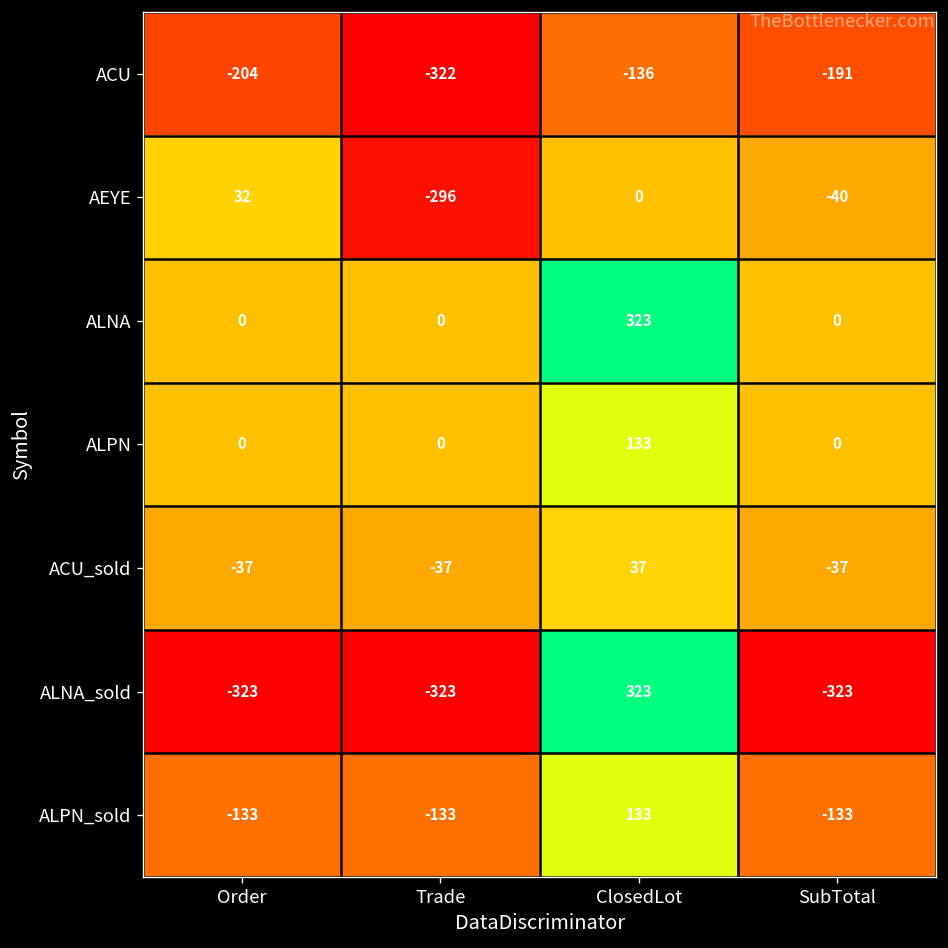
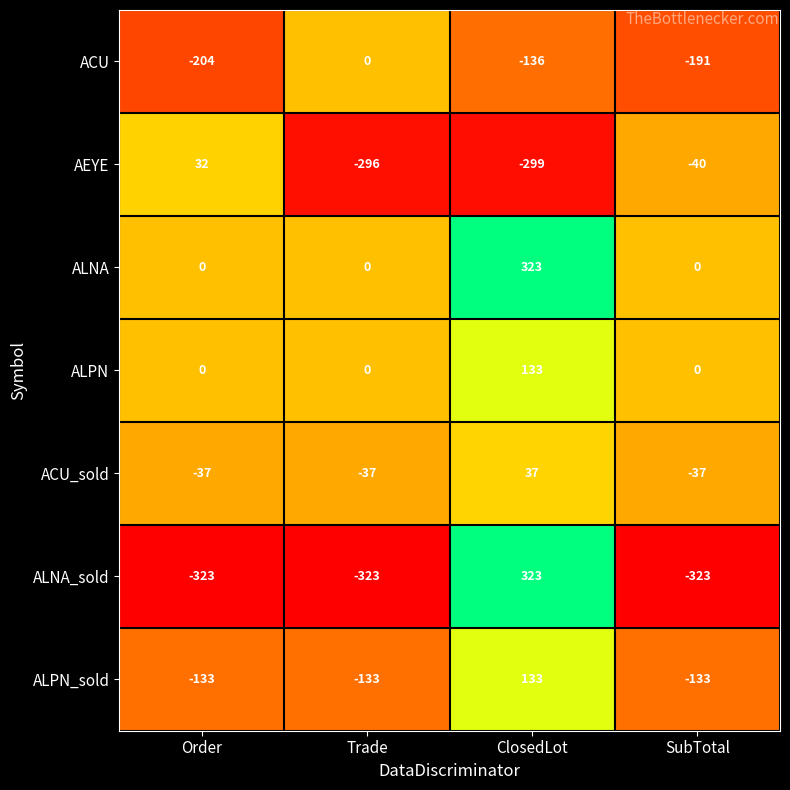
  {
    "ACU": {
      "Order": -204,
-     "Trade": -322,
+     "Trade": 0,
      "ClosedLot": -136,
      "SubTotal": -191
    },
    "AEYE": {
      "Order": 32,
      "Trade": -296,
-     "ClosedLot": 0,
+     "ClosedLot": -299,
      "SubTotal": -40
    },
    "ALNA": {
      "Order": 0,
      "Trade": 0,
      "ClosedLot": 323,
      "SubTotal": 0
    },
    "ALPN": {
      "Order": 0,
      "Trade": 0,
      "ClosedLot": 133,
      "SubTotal": 0
    },
    "ACU_sold": {
      "Order": -37,
      "Trade": -37,
      "ClosedLot": 37,
      "SubTotal": -37
    },
    "ALNA_sold": {
      "Order": -323,
      "Trade": -323,
      "ClosedLot": 323,
      "SubTotal": -323
    },
    "ALPN_sold": {
      "Order": -133,
      "Trade": -133,
      "ClosedLot": 133,
      "SubTotal": -133
    }
  }
